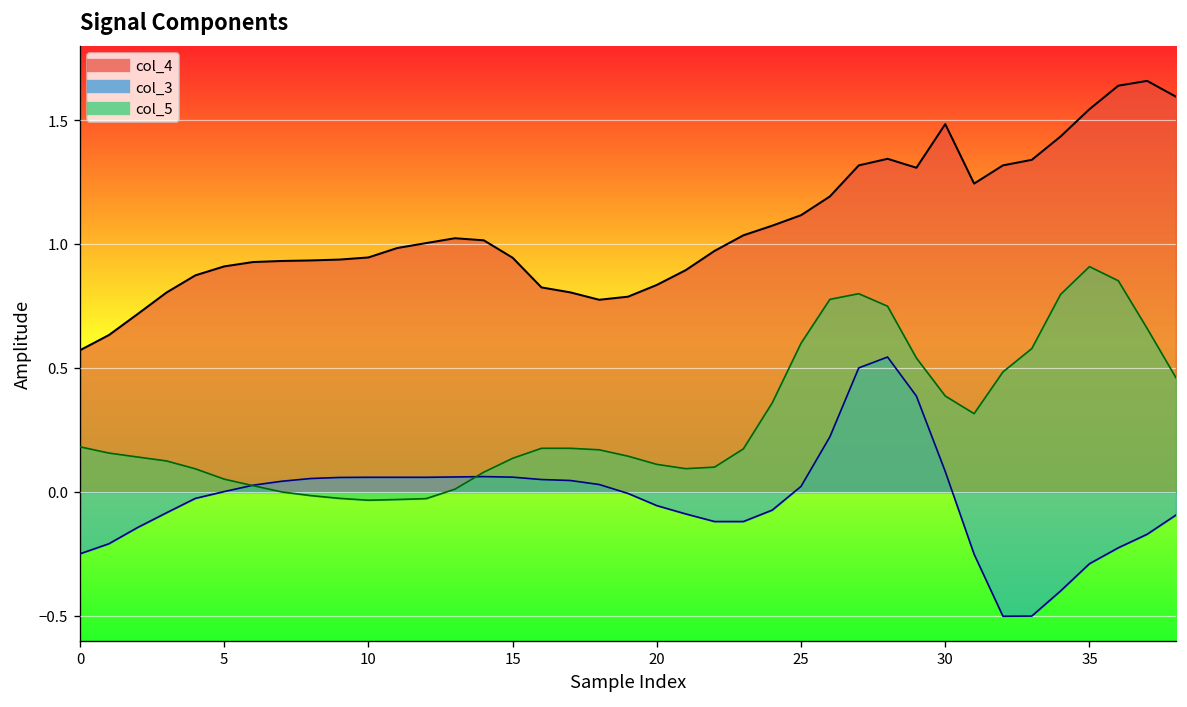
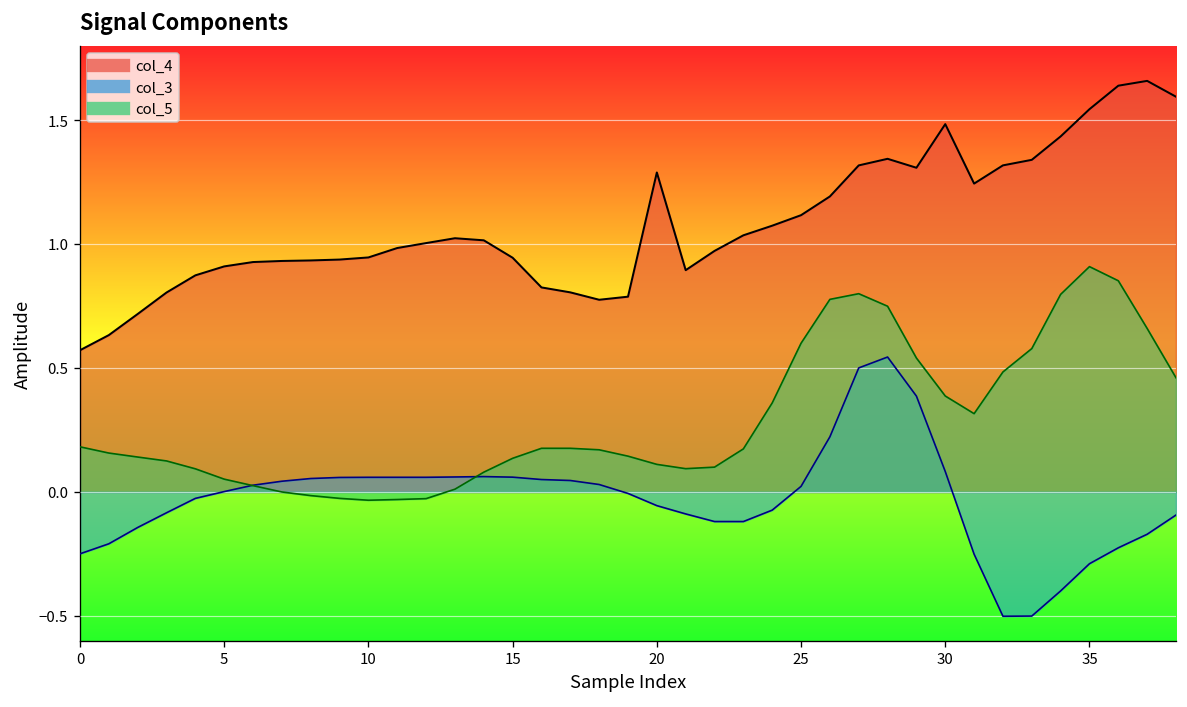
  {
    "col_4": {
      "0": 0.57,
      "5": 0.91,
      "10": 0.95,
      "15": 0.94,
-     "20": 0.83,
+     "20": 1.29,
      "25": 1.12,
      "30": 1.48,
      "35": 1.54
    }
  }
